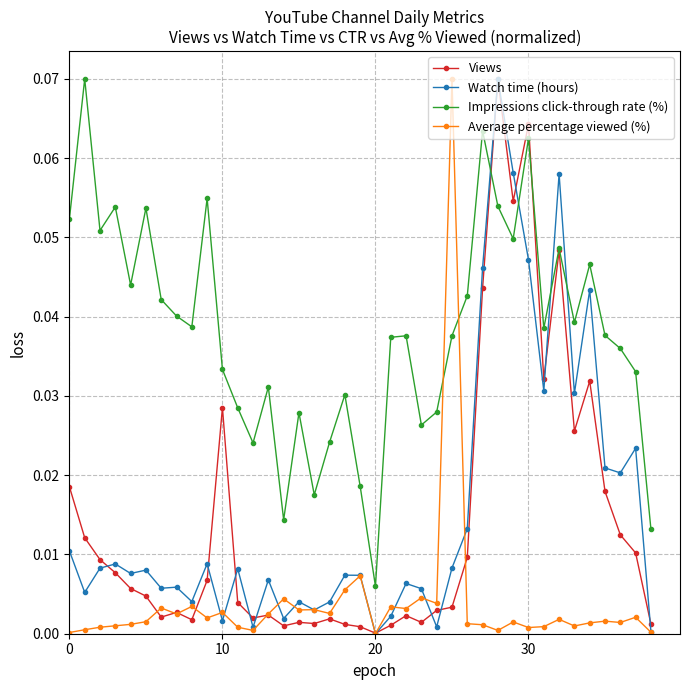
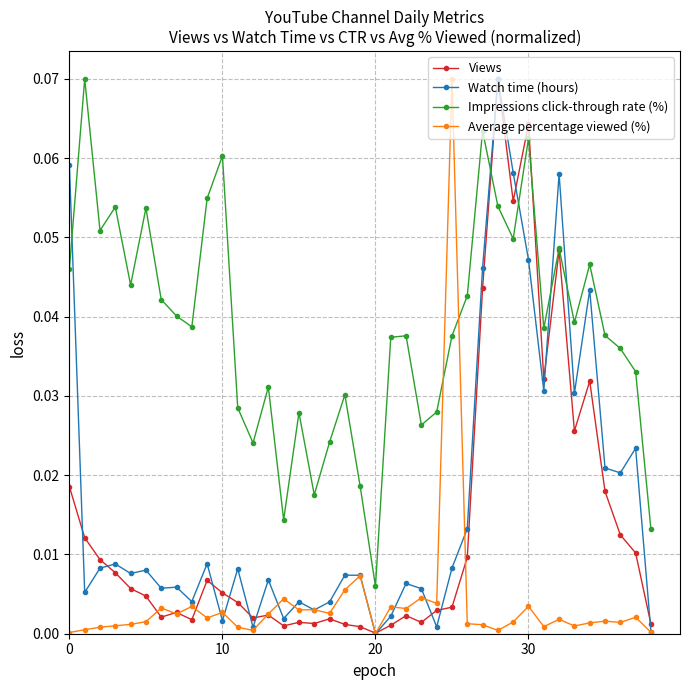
  {
    "Views": {
      "0": 0.019,
-     "10": 0.029
+     "10": 0.005
    },
    "Watch time (hours)": {
-     "0": 0.010,
+     "0": 0.059,
      "10": 0.002,
      "30": 0.047
    },
    "Impressions click-through rate (%)": {
-     "0": 0.052,
-     "10": 0.033,
+     "0": 0.046,
+     "10": 0.060,
      "20": 0.006
    },
    "Average percentage viewed (%)": {
      "0": 0.000,
      "10": 0.003,
-     "30": 0.001
+     "30": 0.003
    }
  }
